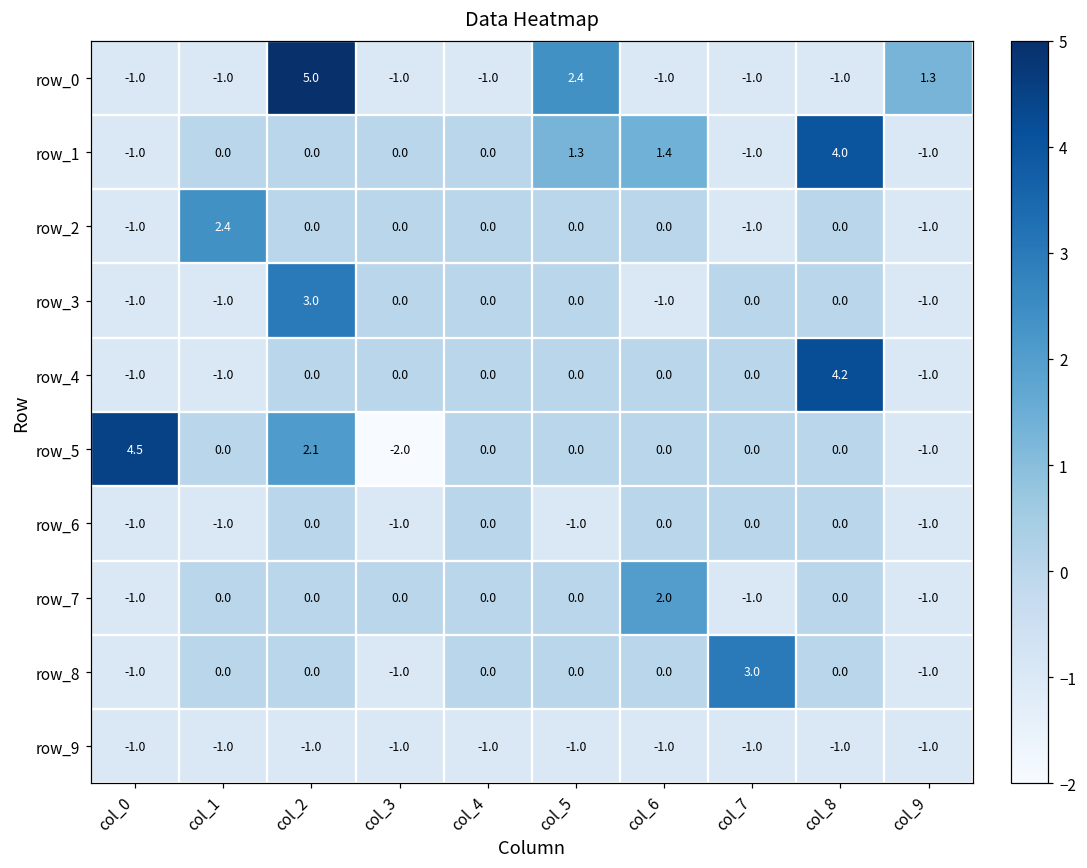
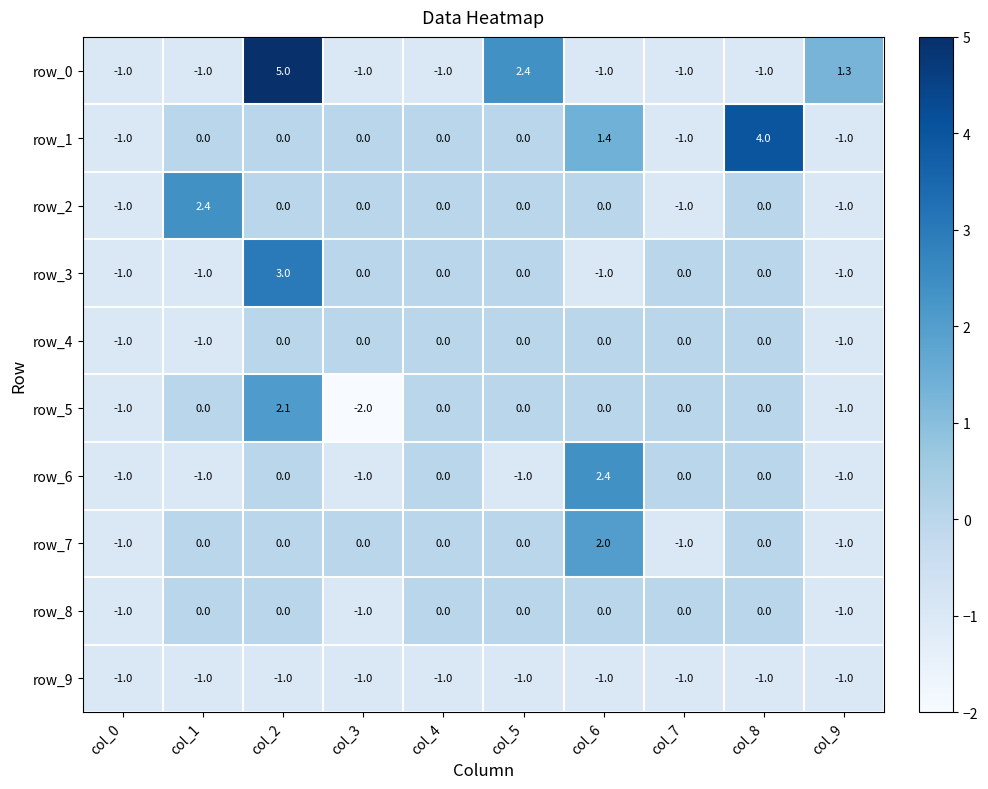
  {
    "row_0": {
      "col_0": -1.0,
      "col_1": -1.0,
      "col_2": 5.0,
      "col_3": -1.0,
      "col_4": -1.0,
      "col_5": 2.4,
      "col_6": -1.0,
      "col_7": -1.0,
      "col_8": -1.0,
      "col_9": 1.3
    },
    "row_1": {
      "col_0": -1.0,
      "col_1": 0.0,
      "col_2": 0.0,
      "col_3": 0.0,
      "col_4": 0.0,
-     "col_5": 1.3,
+     "col_5": 0.0,
      "col_6": 1.4,
      "col_7": -1.0,
      "col_8": 4.0,
      "col_9": -1.0
    },
    "row_2": {
      "col_0": -1.0,
      "col_1": 2.4,
      "col_2": 0.0,
      "col_3": 0.0,
      "col_4": 0.0,
      "col_5": 0.0,
      "col_6": 0.0,
      "col_7": -1.0,
      "col_8": 0.0,
      "col_9": -1.0
    },
    "row_3": {
      "col_0": -1.0,
      "col_1": -1.0,
      "col_2": 3.0,
      "col_3": 0.0,
      "col_4": 0.0,
      "col_5": 0.0,
      "col_6": -1.0,
      "col_7": 0.0,
      "col_8": 0.0,
      "col_9": -1.0
    },
    "row_4": {
      "col_0": -1.0,
      "col_1": -1.0,
      "col_2": 0.0,
      "col_3": 0.0,
      "col_4": 0.0,
      "col_5": 0.0,
      "col_6": 0.0,
      "col_7": 0.0,
-     "col_8": 4.2,
+     "col_8": 0.0,
      "col_9": -1.0
    },
    "row_5": {
-     "col_0": 4.5,
+     "col_0": -1.0,
      "col_1": 0.0,
      "col_2": 2.1,
      "col_3": -2.0,
      "col_4": 0.0,
      "col_5": 0.0,
      "col_6": 0.0,
      "col_7": 0.0,
      "col_8": 0.0,
      "col_9": -1.0
    },
    "row_6": {
      "col_0": -1.0,
      "col_1": -1.0,
      "col_2": 0.0,
      "col_3": -1.0,
      "col_4": 0.0,
      "col_5": -1.0,
-     "col_6": 0.0,
+     "col_6": 2.4,
      "col_7": 0.0,
      "col_8": 0.0,
      "col_9": -1.0
    },
    "row_7": {
      "col_0": -1.0,
      "col_1": 0.0,
      "col_2": 0.0,
      "col_3": 0.0,
      "col_4": 0.0,
      "col_5": 0.0,
      "col_6": 2.0,
      "col_7": -1.0,
      "col_8": 0.0,
      "col_9": -1.0
    },
    "row_8": {
      "col_0": -1.0,
      "col_1": 0.0,
      "col_2": 0.0,
      "col_3": -1.0,
      "col_4": 0.0,
      "col_5": 0.0,
      "col_6": 0.0,
-     "col_7": 3.0,
+     "col_7": 0.0,
      "col_8": 0.0,
      "col_9": -1.0
    },
    "row_9": {
      "col_0": -1.0,
      "col_1": -1.0,
      "col_2": -1.0,
      "col_3": -1.0,
      "col_4": -1.0,
      "col_5": -1.0,
      "col_6": -1.0,
      "col_7": -1.0,
      "col_8": -1.0,
      "col_9": -1.0
    }
  }
